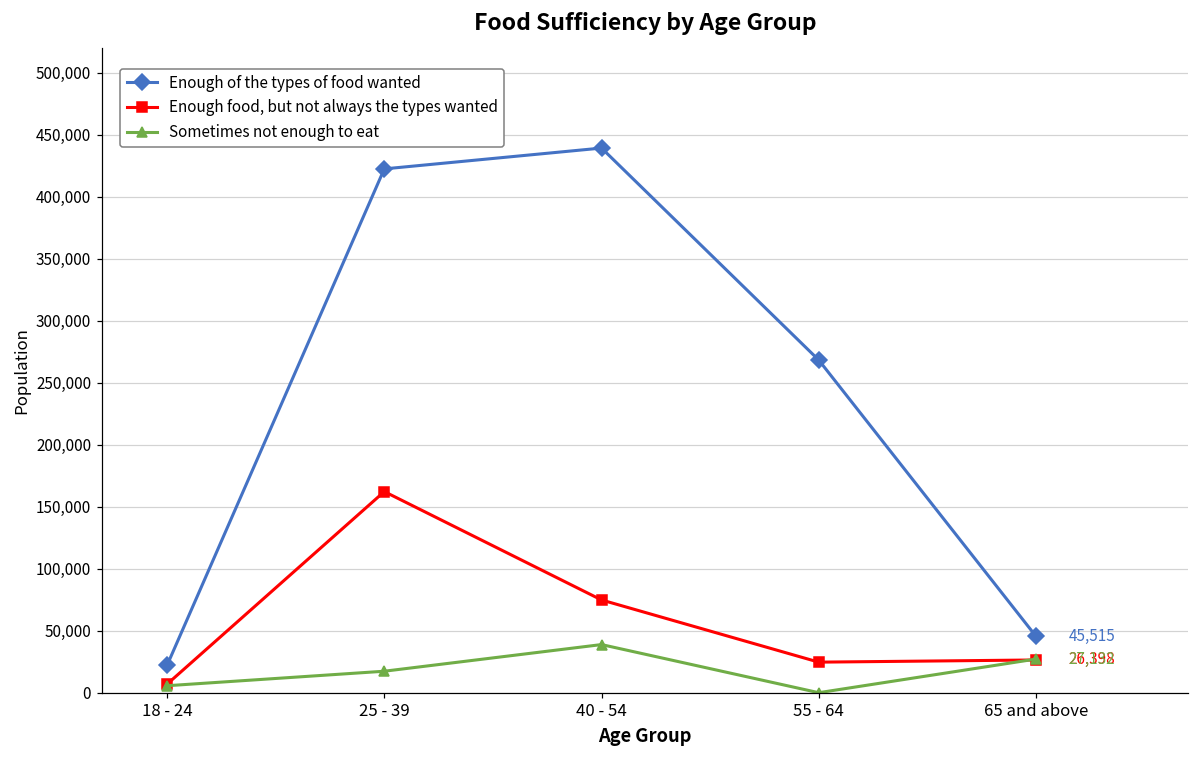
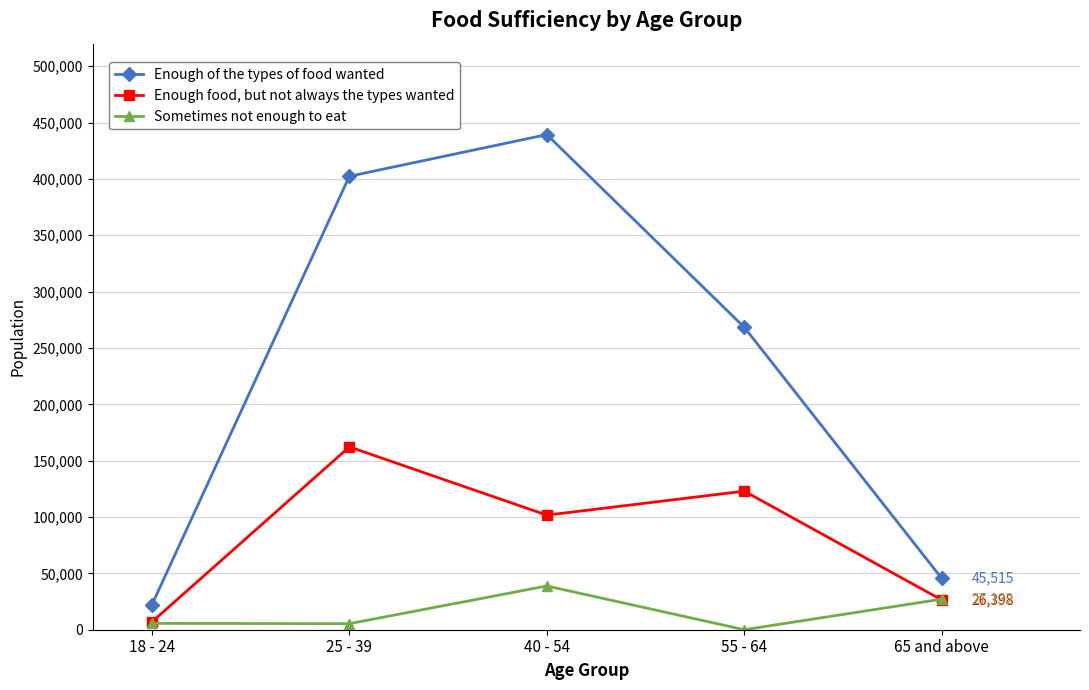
  {
    "Enough of the types of food wanted": {
      "18 - 24": "22,000",
-     "25 - 39": "423,000",
+     "25 - 39": "402,000",
      "40 - 54": "439,000",
      "55 - 64": "268,000",
      "65 and above": "46,000"
    },
    "Enough food, but not always the types wanted": {
      "25 - 39": "162,000",
-     "40 - 54": "75,000",
-     "55 - 64": "25,000"
+     "40 - 54": "102,000",
+     "55 - 64": "123,000"
    },
    "Sometimes not enough to eat": {
-     "25 - 39": "17,000",
+     "25 - 39": "5,000",
      "40 - 54": "39,000",
      "55 - 64": "0"
    }
  }
